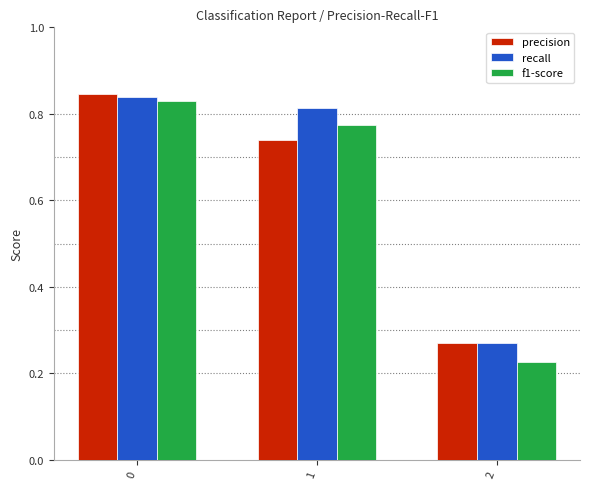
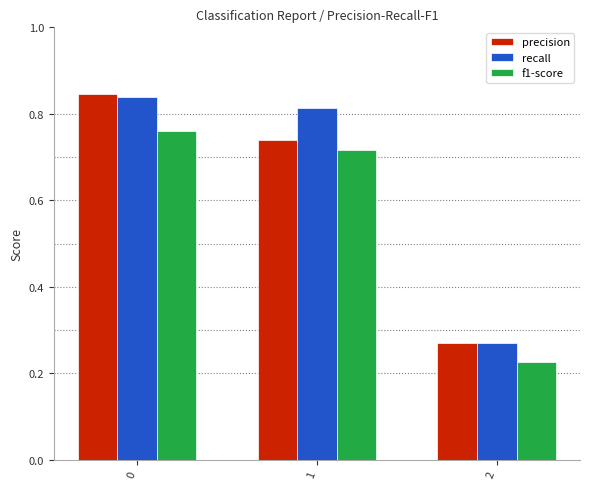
  {
    "precision": {
      "0": 0.85,
      "1": 0.74,
      "2": 0.27
    },
    "recall": {
      "0": 0.84,
      "1": 0.81,
      "2": 0.27
    },
    "f1-score": {
-     "0": 0.83,
-     "1": 0.78,
+     "0": 0.76,
+     "1": 0.72,
      "2": 0.23
    }
  }
